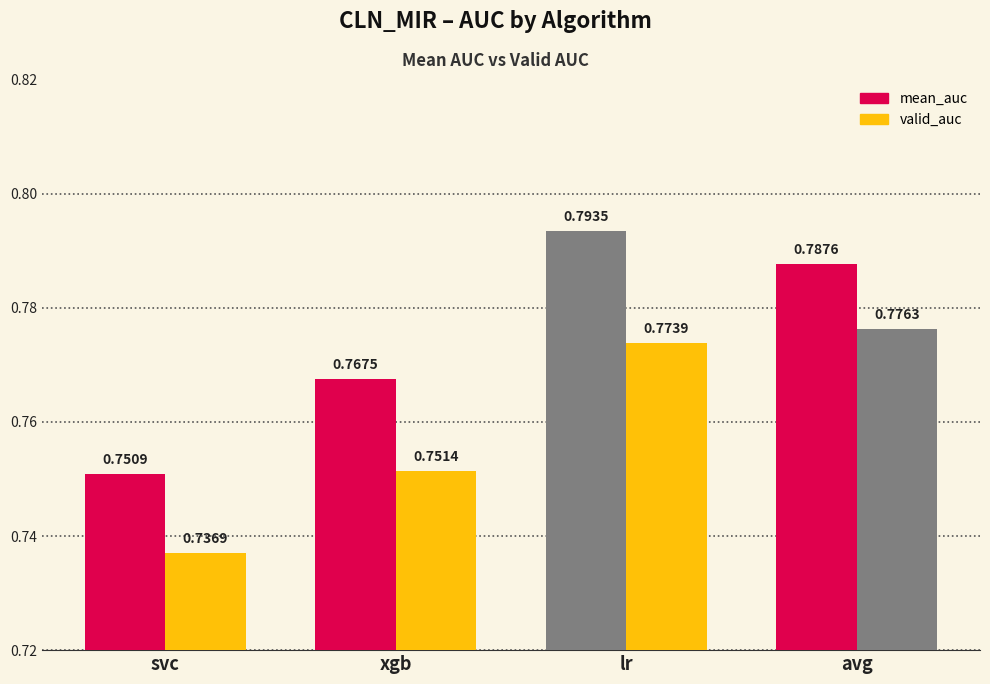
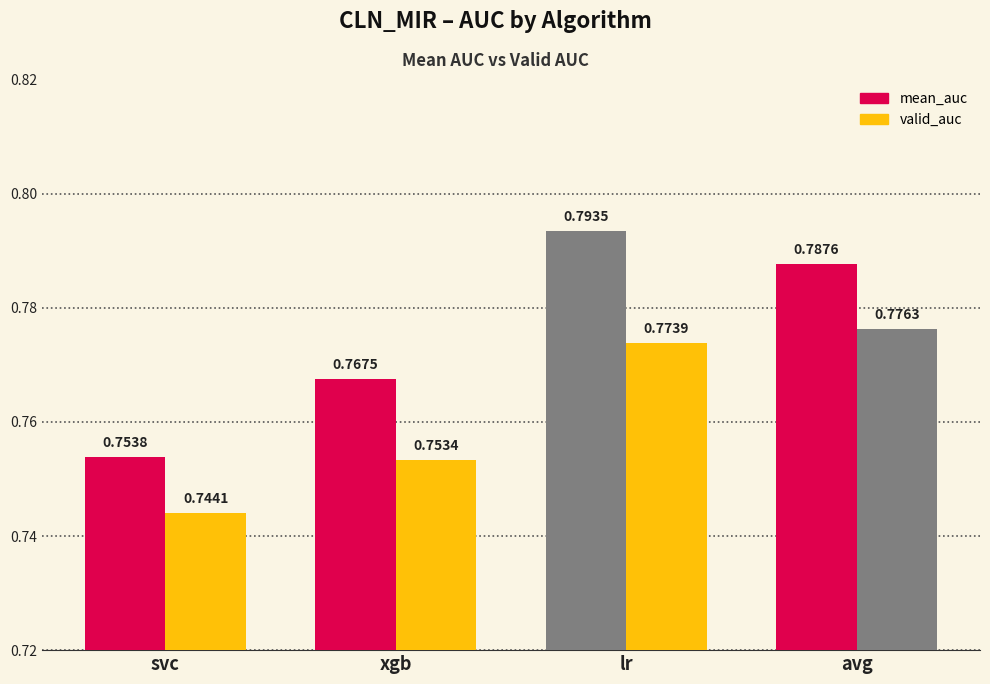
  {
    "mean_auc": {
-     "svc": 0.7509,
+     "svc": 0.7538,
      "xgb": 0.7675,
      "lr": 0.7935,
      "avg": 0.7876
    },
    "valid_auc": {
-     "svc": 0.7369,
-     "xgb": 0.7514,
+     "svc": 0.7441,
+     "xgb": 0.7534,
      "lr": 0.7739,
      "avg": 0.7763
    }
  }
